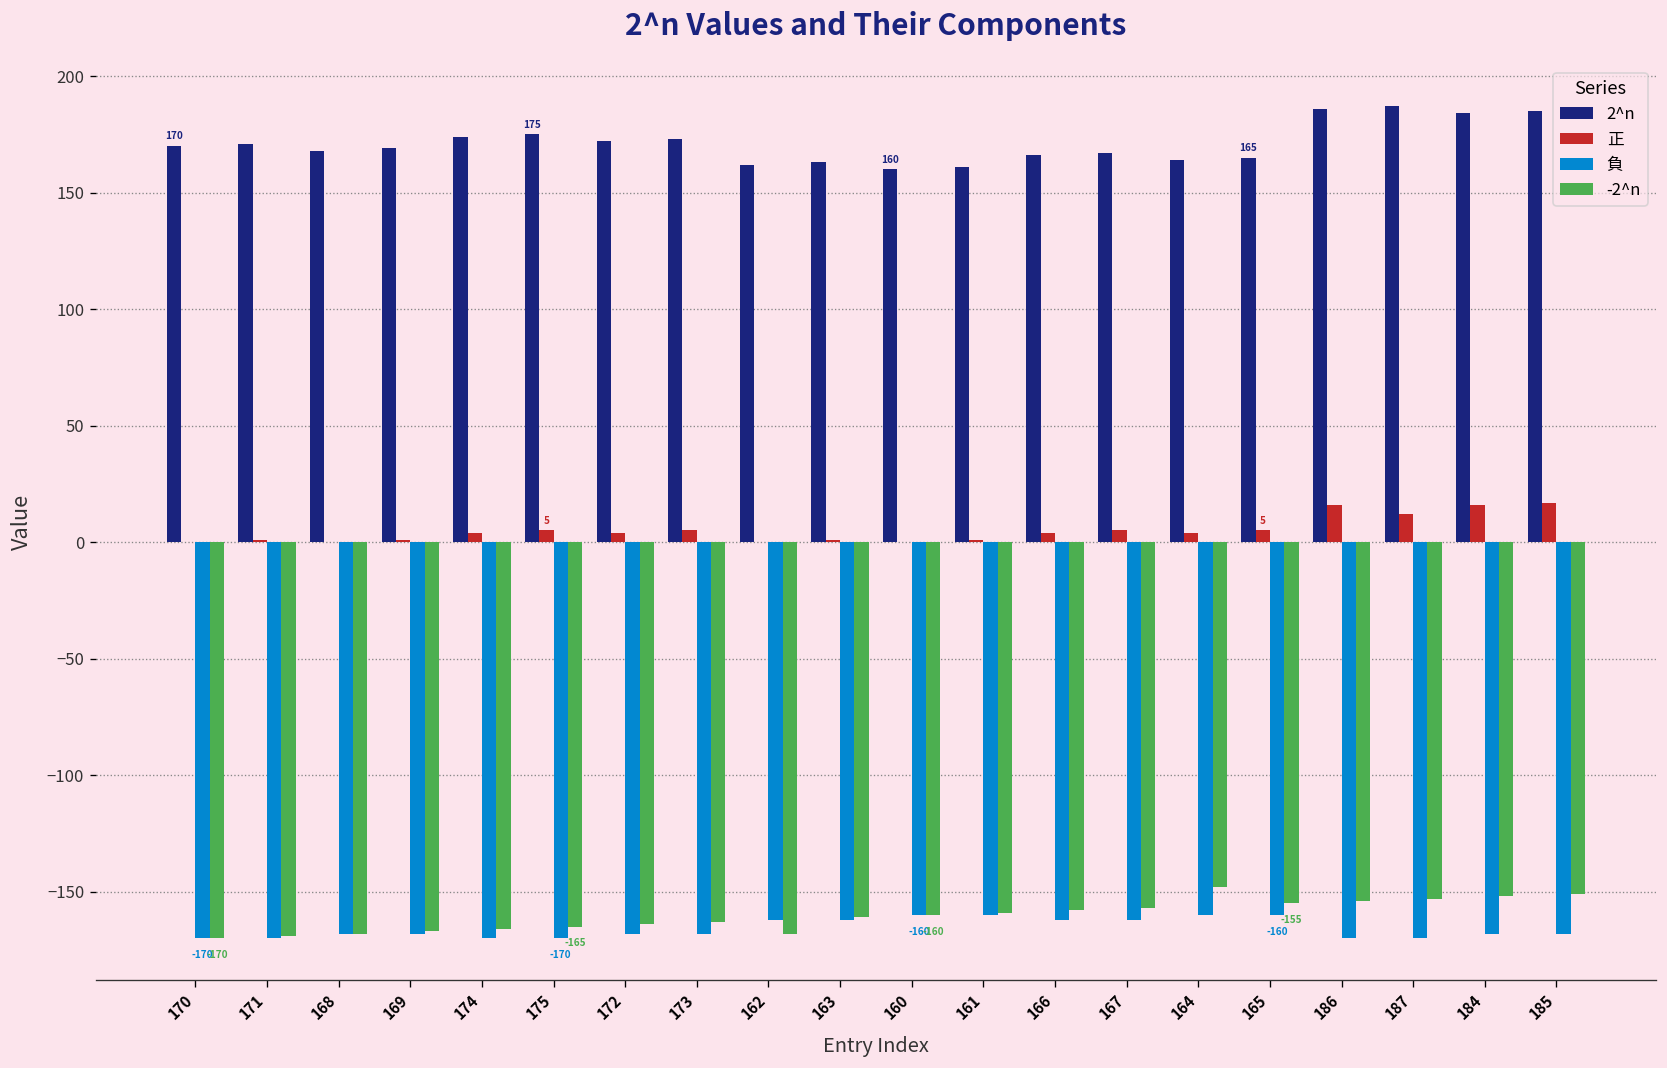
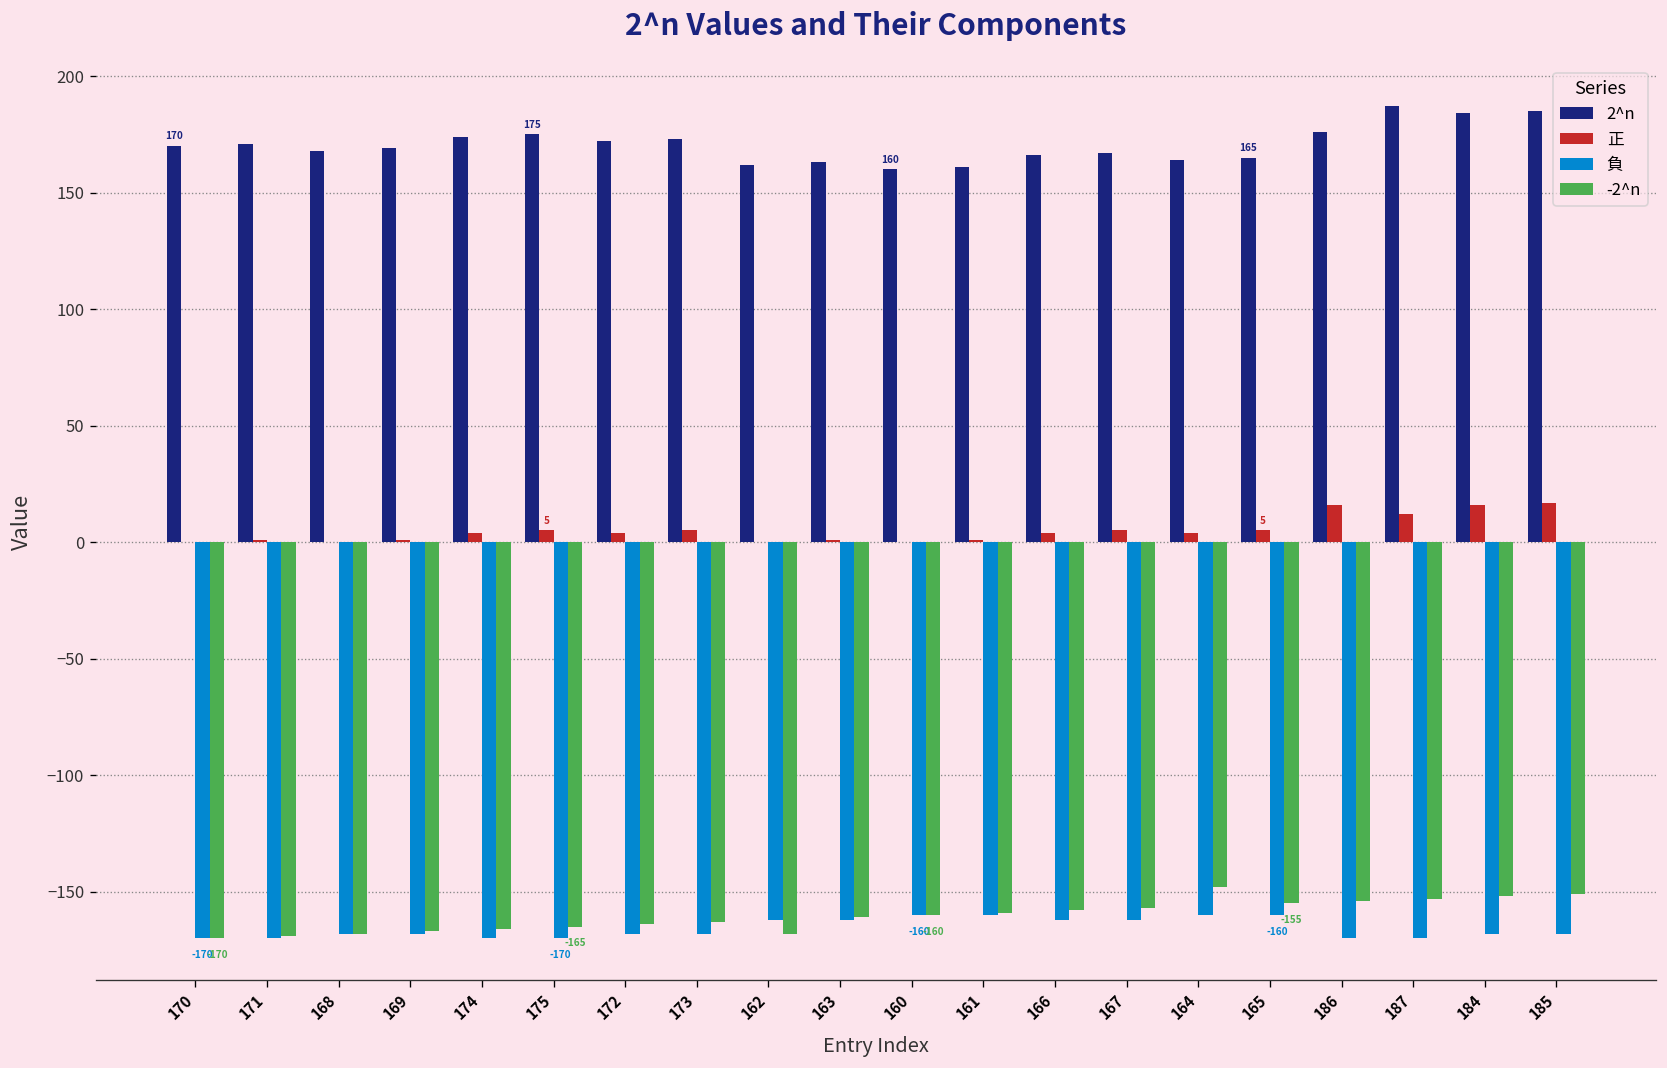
  {
    "2^n": {
      "171": 171,
      "168": 168,
      "169": 169,
      "174": 174,
      "172": 172,
      "173": 173,
      "162": 162,
      "163": 163,
      "161": 161,
      "166": 166,
      "167": 167,
      "164": 164,
-     "186": 186,
+     "186": 176,
      "187": 187,
      "184": 184,
      "185": 185
    },
    "正": {
      "175": 5,
      "165": 5
    },
    "負": {
      "175": -170,
      "165": -160
    },
    "-2^n": {
      "175": -165,
      "165": -155
    }
  }
